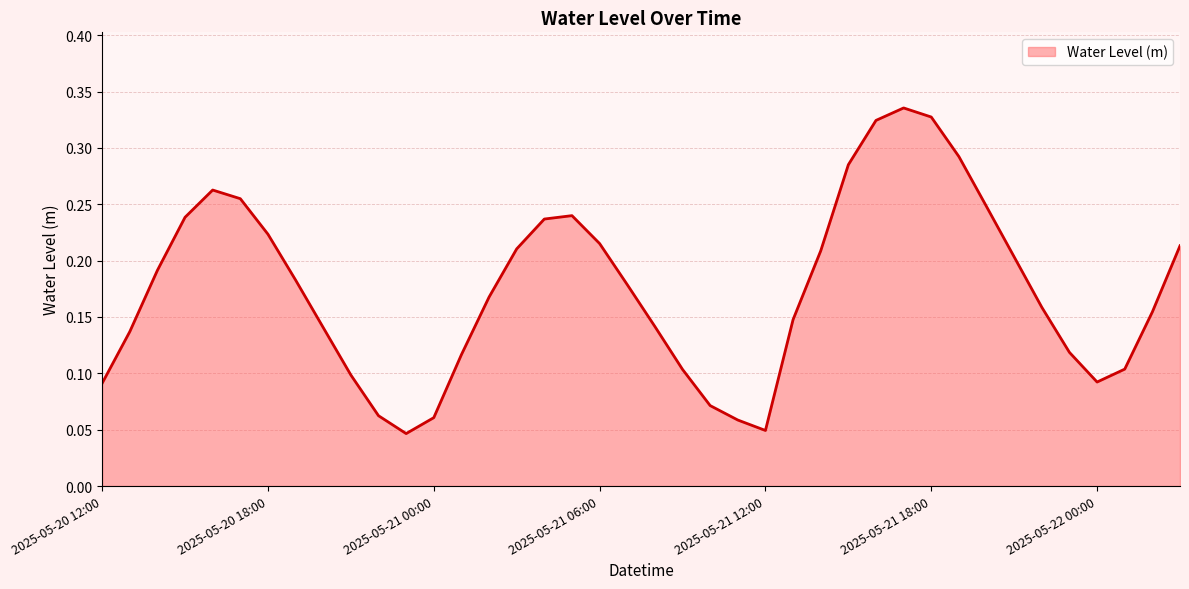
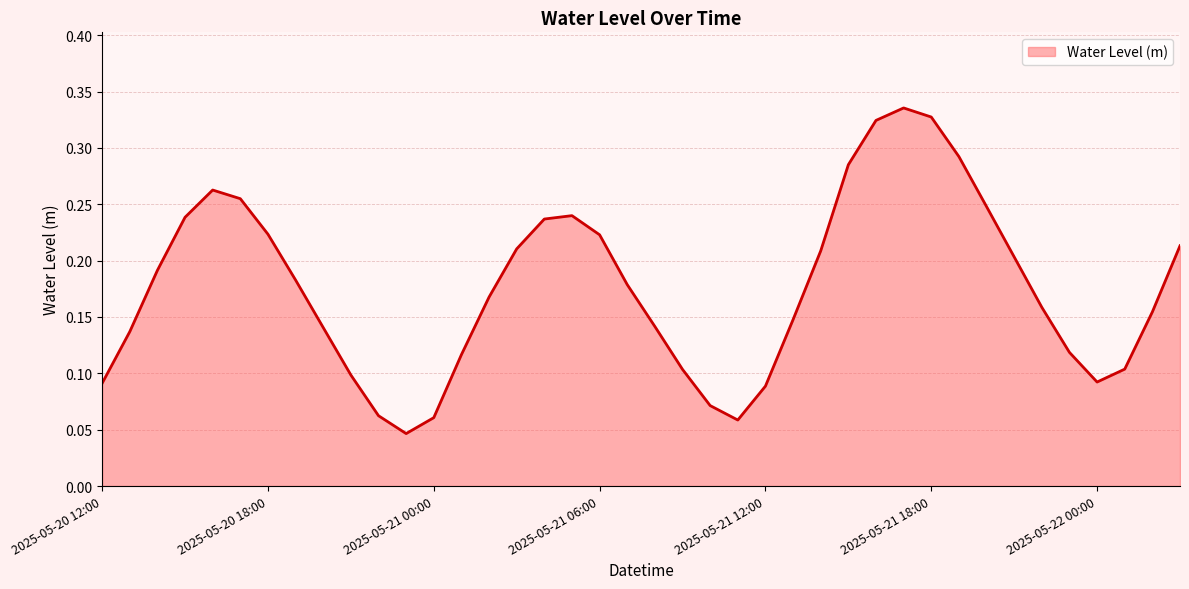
  {
    "2025-05-20 12:00": 0.091,
    "2025-05-20 18:00": 0.223,
    "2025-05-21 00:00": 0.061,
-   "2025-05-21 06:00": 0.215,
-   "2025-05-21 12:00": 0.049,
+   "2025-05-21 06:00": 0.223,
+   "2025-05-21 12:00": 0.089,
    "2025-05-21 18:00": 0.327,
    "2025-05-22 00:00": 0.092
  }
